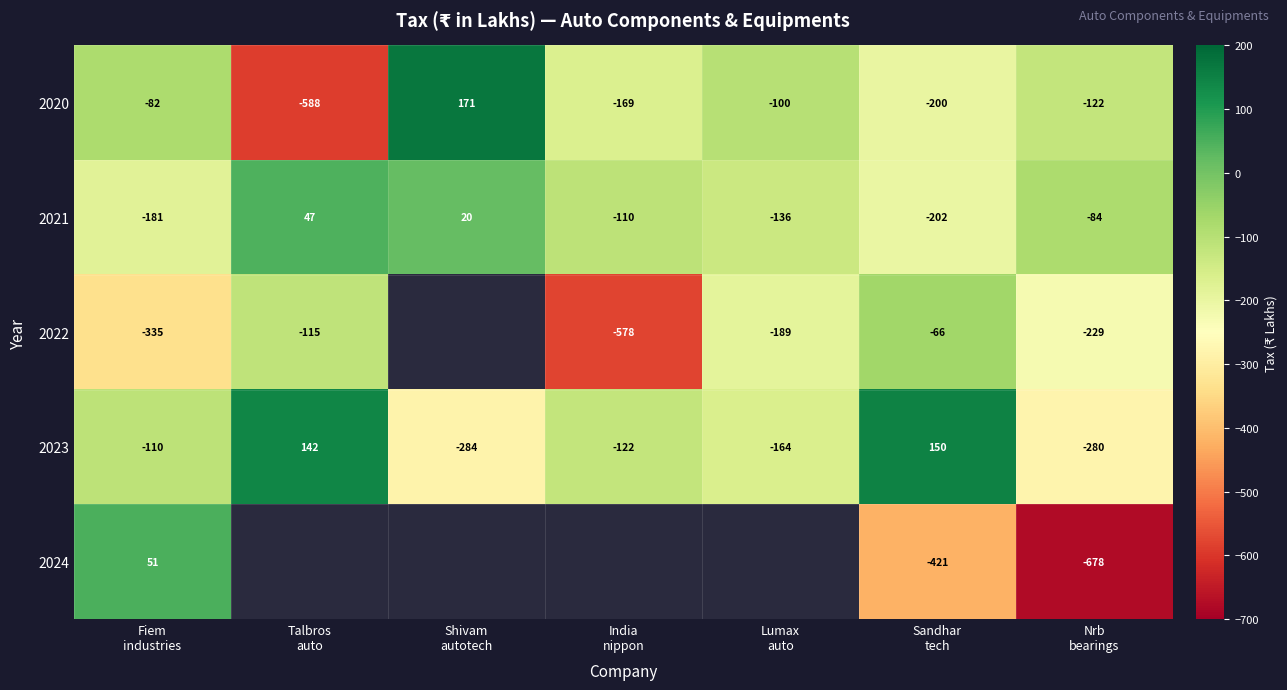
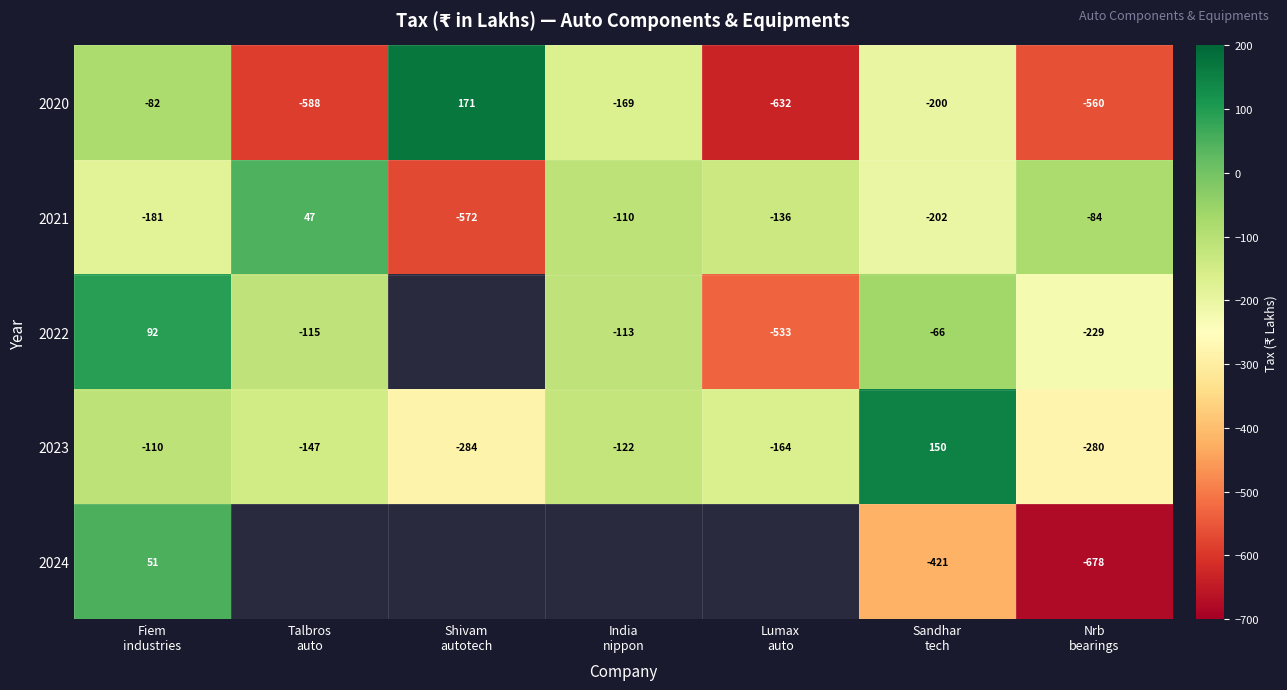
  {
    "2020": {
      "Fiem industries": -82,
      "Talbros auto": -588,
      "Shivam autotech": 171,
      "India nippon": -169,
-     "Lumax auto": -100,
+     "Lumax auto": -632,
      "Sandhar tech": -200,
-     "Nrb bearings": -122
+     "Nrb bearings": -560
    },
    "2021": {
      "Fiem industries": -181,
      "Talbros auto": 47,
-     "Shivam autotech": 20,
+     "Shivam autotech": -572,
      "India nippon": -110,
      "Lumax auto": -136,
      "Sandhar tech": -202,
      "Nrb bearings": -84
    },
    "2022": {
-     "Fiem industries": -335,
+     "Fiem industries": 92,
      "Talbros auto": -115,
-     "India nippon": -578,
-     "Lumax auto": -189,
+     "India nippon": -113,
+     "Lumax auto": -533,
      "Sandhar tech": -66,
      "Nrb bearings": -229
    },
    "2023": {
      "Fiem industries": -110,
-     "Talbros auto": 142,
+     "Talbros auto": -147,
      "Shivam autotech": -284,
      "India nippon": -122,
      "Lumax auto": -164,
      "Sandhar tech": 150,
      "Nrb bearings": -280
    },
    "2024": {
      "Fiem industries": 51,
      "Sandhar tech": -421,
      "Nrb bearings": -678
    }
  }
